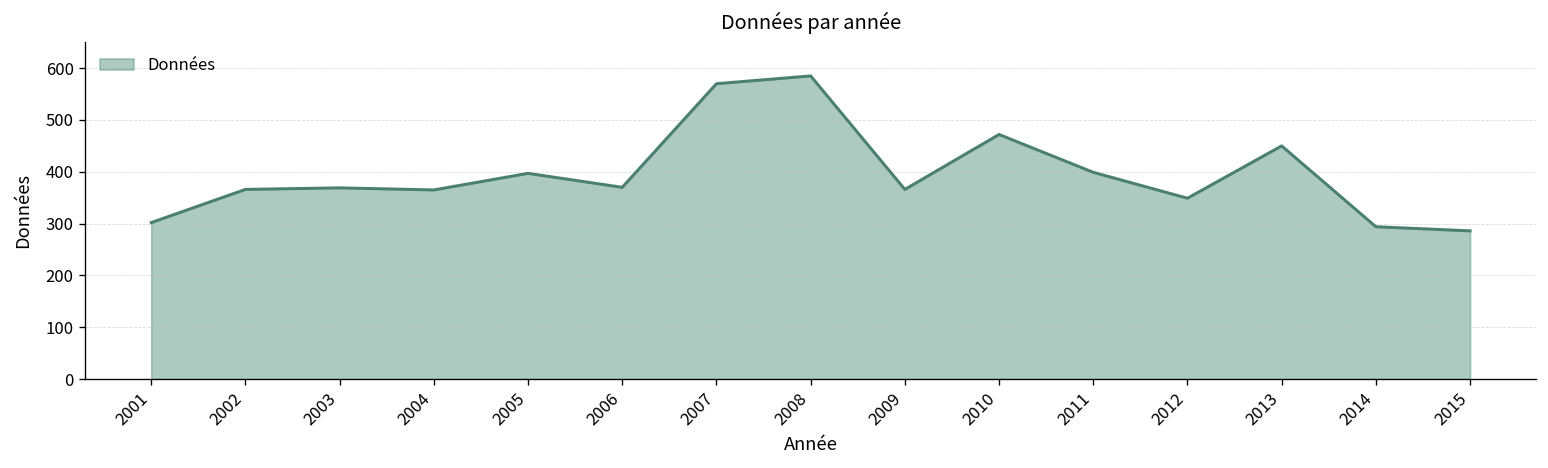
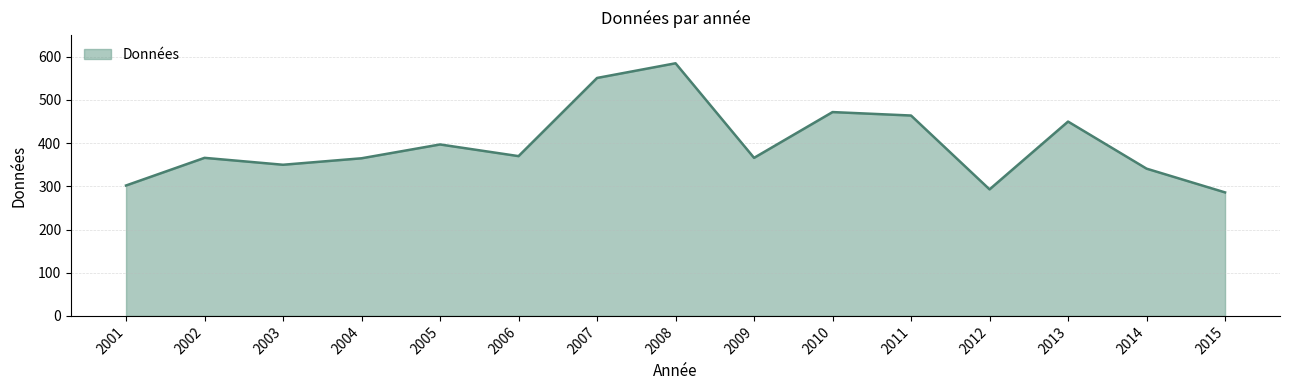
  {
    "2001": 300,
    "2002": 370,
-   "2003": 370,
+   "2003": 350,
    "2004": 370,
    "2005": 400,
    "2006": 370,
-   "2007": 570,
+   "2007": 550,
    "2008": 590,
    "2009": 370,
    "2010": 470,
-   "2011": 400,
-   "2012": 350,
+   "2011": 460,
+   "2012": 290,
    "2013": 450,
-   "2014": 290,
+   "2014": 340,
    "2015": 290
  }
